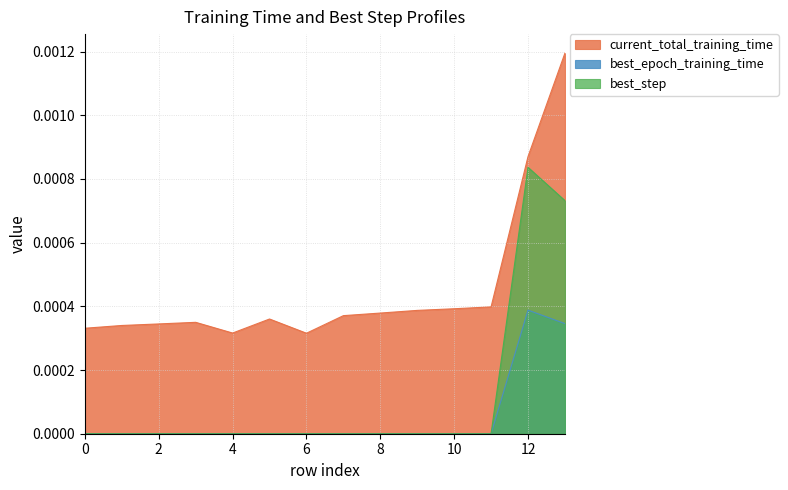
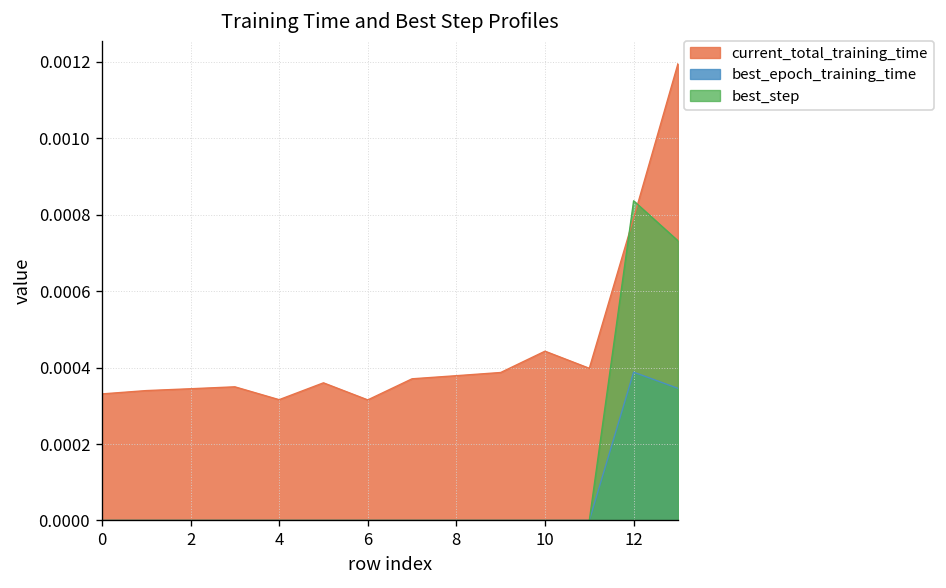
  {
    "current_total_training_time": {
      "0": 0.00033,
      "2": 0.00034,
      "4": 0.00032,
      "6": 0.00032,
      "8": 0.00038,
-     "10": 0.00039,
-     "12": 0.00087
+     "10": 0.00044,
+     "12": 0.00079
    },
    "best_epoch_training_time": {
      "12": 0.00039
    },
    "best_step": {
      "12": 0.00084
    }
  }
